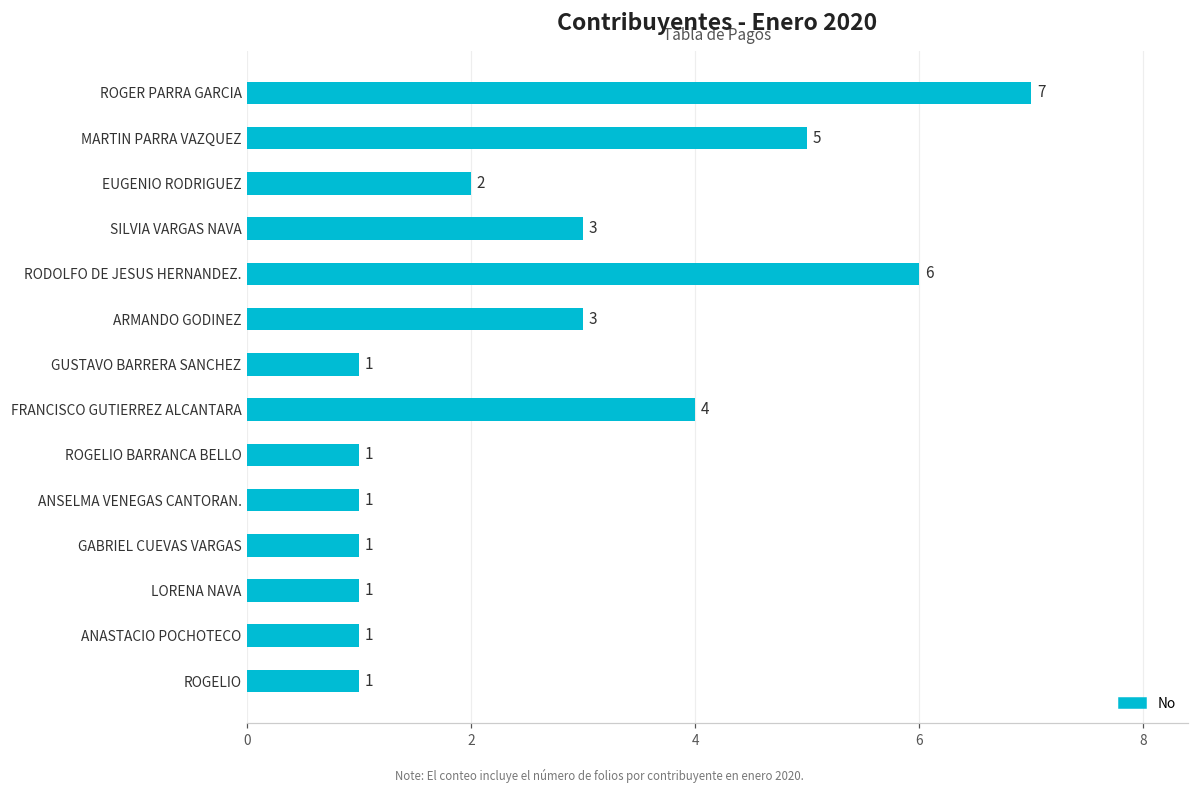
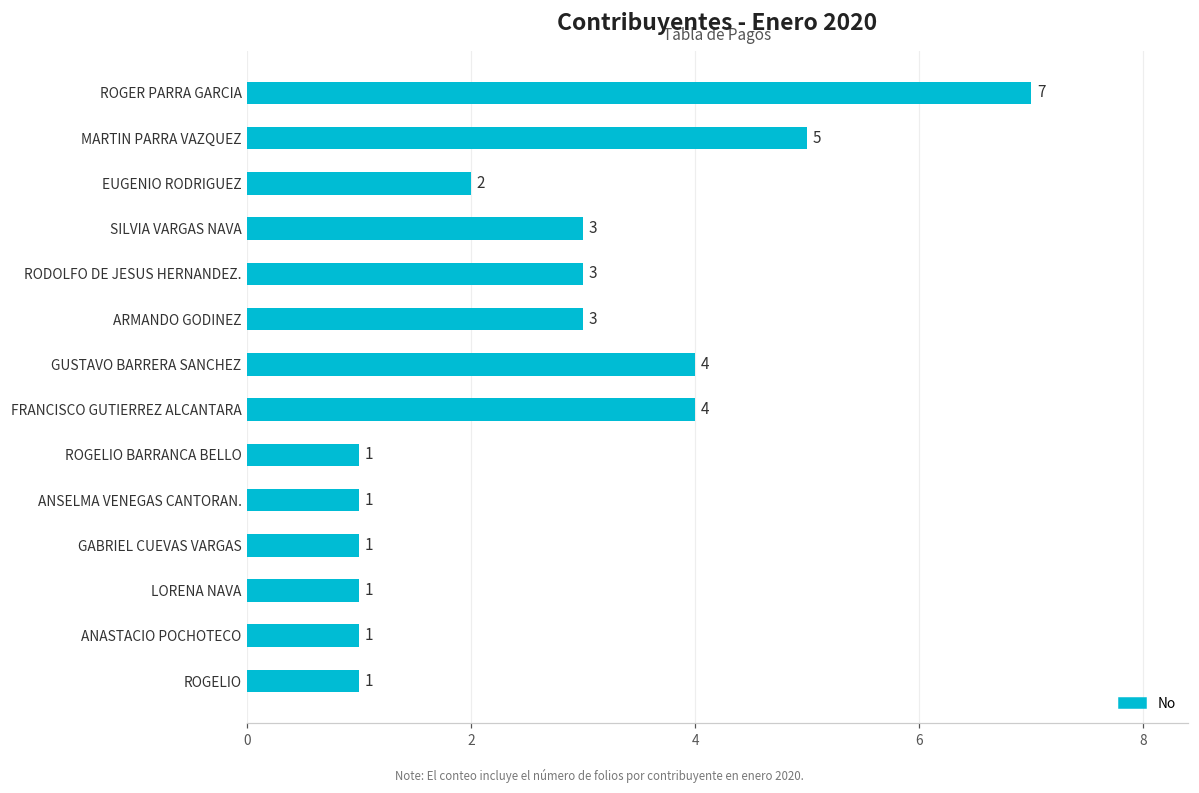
  {
    "ROGER PARRA GARCIA": 7,
    "MARTIN PARRA VAZQUEZ": 5,
    "EUGENIO RODRIGUEZ": 2,
    "SILVIA VARGAS NAVA": 3,
-   "RODOLFO DE JESUS HERNANDEZ.": 6,
+   "RODOLFO DE JESUS HERNANDEZ.": 3,
    "ARMANDO GODINEZ": 3,
-   "GUSTAVO BARRERA SANCHEZ": 1,
+   "GUSTAVO BARRERA SANCHEZ": 4,
    "FRANCISCO GUTIERREZ ALCANTARA": 4,
    "ROGELIO BARRANCA BELLO": 1,
    "ANSELMA VENEGAS CANTORAN.": 1,
    "GABRIEL CUEVAS VARGAS": 1,
    "LORENA NAVA": 1,
    "ANASTACIO POCHOTECO": 1,
    "ROGELIO": 1
  }
